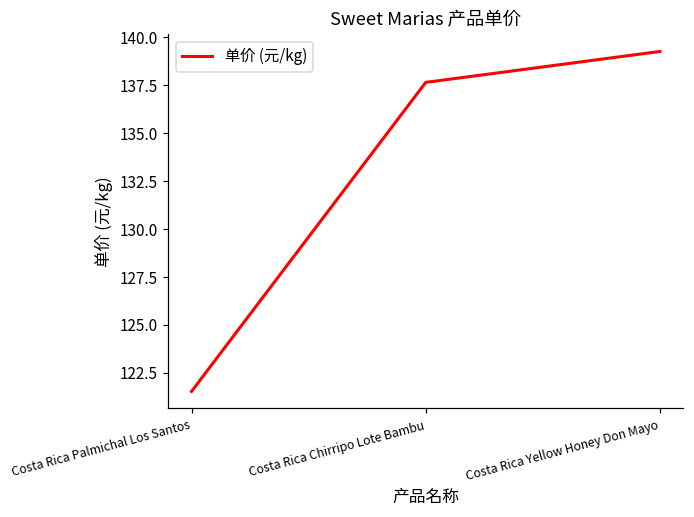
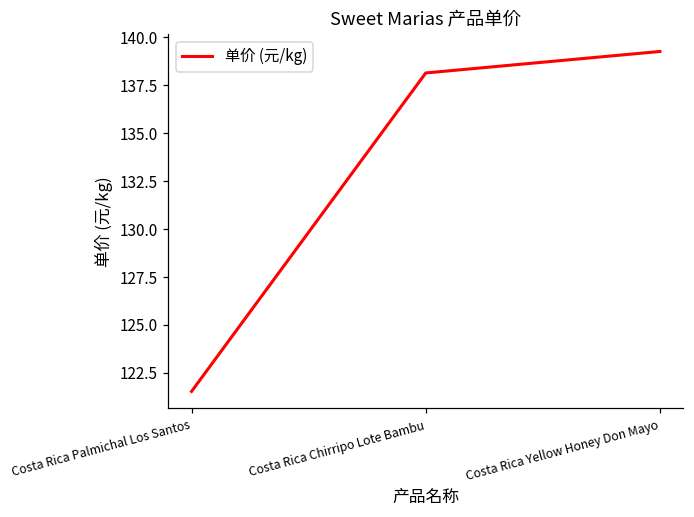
  {
    "Costa Rica Palmichal Los Santos": 121.5,
-   "Costa Rica Chirripo Lote Bambu": 137.6,
+   "Costa Rica Chirripo Lote Bambu": 138.1,
    "Costa Rica Yellow Honey Don Mayo": 139.3
  }
